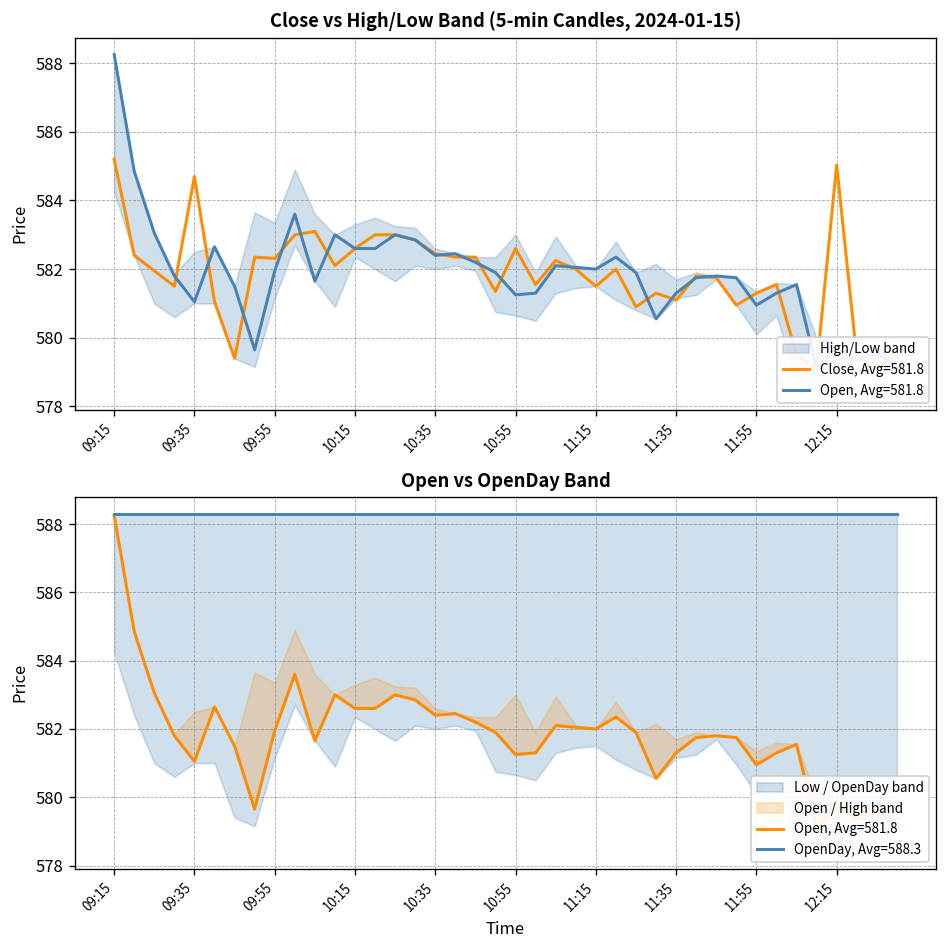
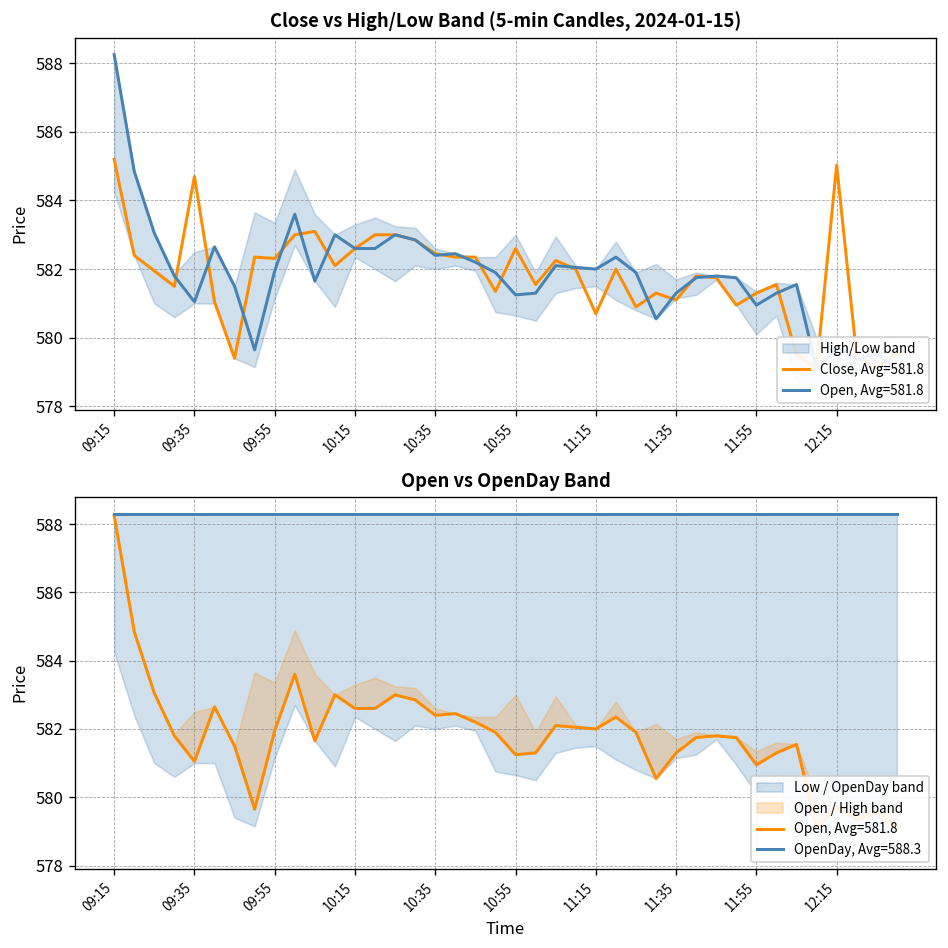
  {
    "Close vs High/Low Band (5-min Candles, 2024-01-15)": {
      "Close, Avg=581.8": {
        "09:15": 585.2,
        "09:35": 584.7,
        "09:55": 582.3,
        "10:55": 582.6,
-       "11:15": 581.5,
+       "11:15": 580.7,
        "11:35": 581.1,
        "12:15": 585.0
      }
    },
    "Open vs OpenDay Band": {
      "Low / OpenDay band": {
        "09:35": 588.3,
        "09:55": 588.3,
        "10:15": 588.3,
        "10:35": 588.3,
        "10:55": 588.3,
        "11:15": 588.3,
        "11:35": 588.3,
        "11:55": 588.3,
        "12:15": 588.3
      }
    }
  }
